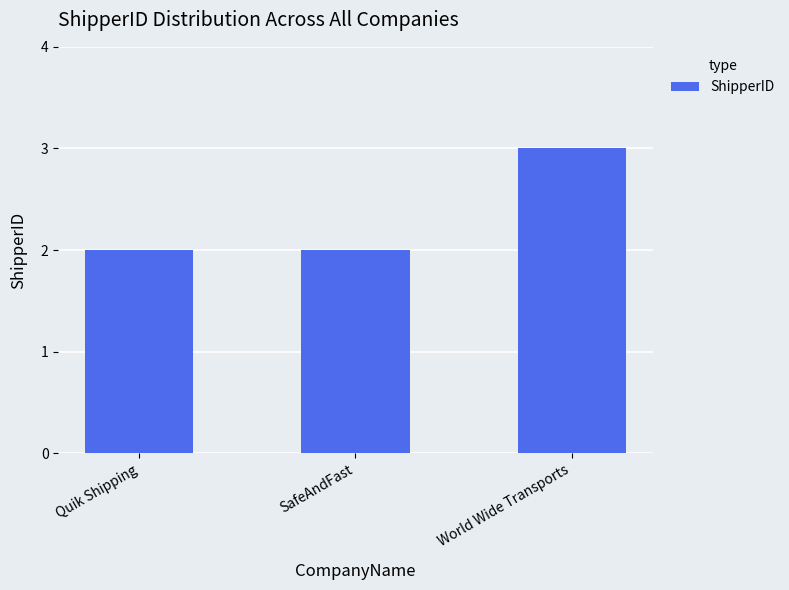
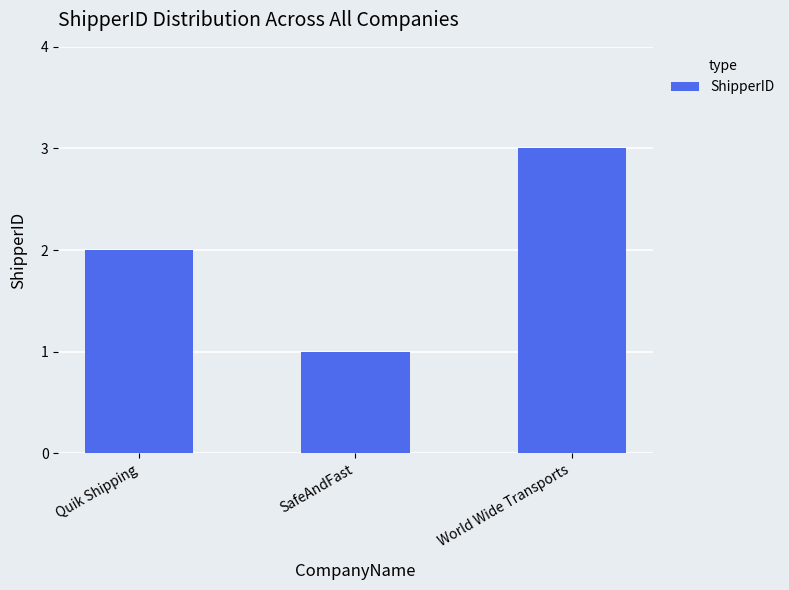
  {
    "Quik Shipping": 2,
-   "SafeAndFast": 2,
+   "SafeAndFast": 1,
    "World Wide Transports": 3
  }
